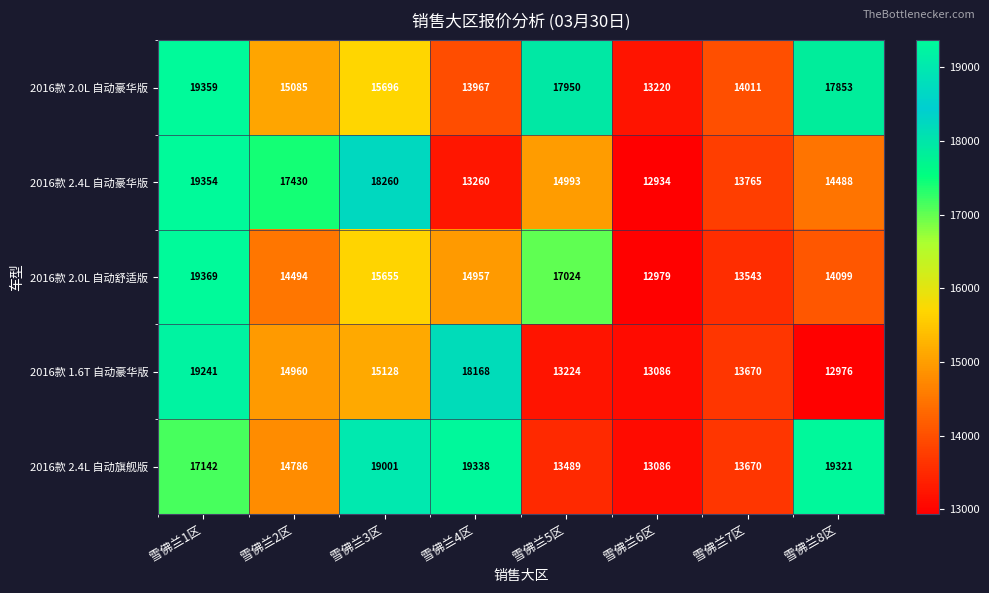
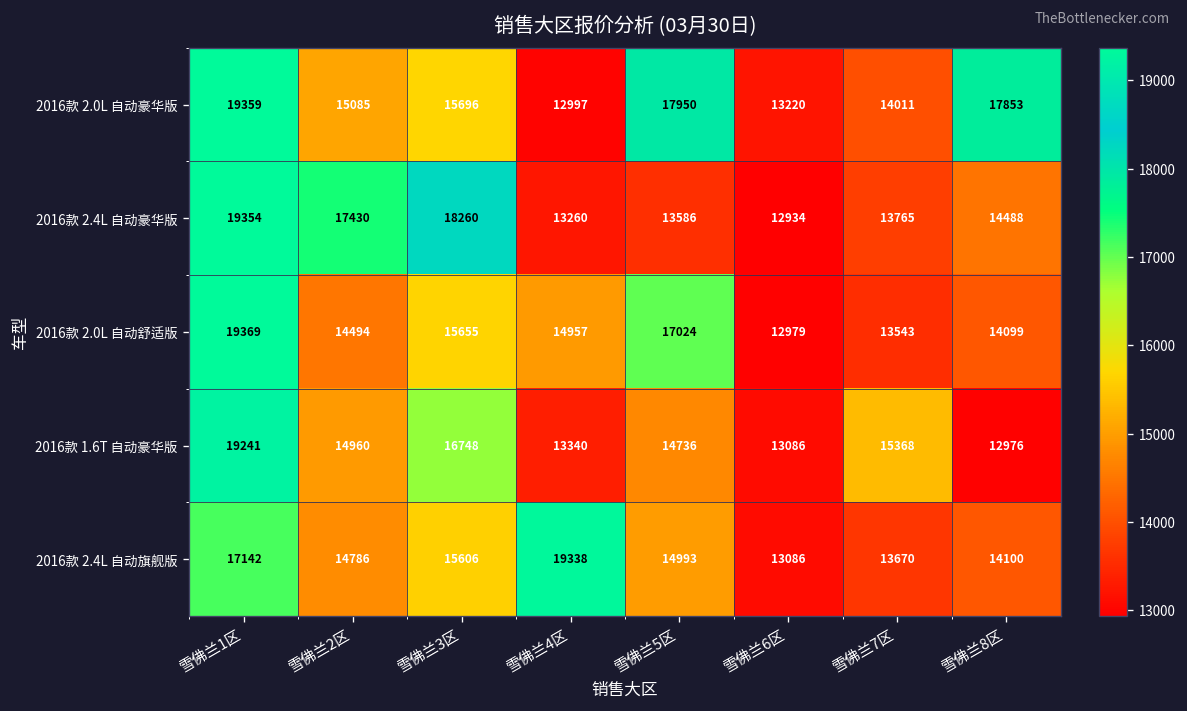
  {
    "2016款 2.0L 自动豪华版": {
      "雪佛兰1区": 19359,
      "雪佛兰2区": 15085,
      "雪佛兰3区": 15696,
-     "雪佛兰4区": 13967,
+     "雪佛兰4区": 12997,
      "雪佛兰5区": 17950,
      "雪佛兰6区": 13220,
      "雪佛兰7区": 14011,
      "雪佛兰8区": 17853
    },
    "2016款 2.4L 自动豪华版": {
      "雪佛兰1区": 19354,
      "雪佛兰2区": 17430,
      "雪佛兰3区": 18260,
      "雪佛兰4区": 13260,
-     "雪佛兰5区": 14993,
+     "雪佛兰5区": 13586,
      "雪佛兰6区": 12934,
      "雪佛兰7区": 13765,
      "雪佛兰8区": 14488
    },
    "2016款 2.0L 自动舒适版": {
      "雪佛兰1区": 19369,
      "雪佛兰2区": 14494,
      "雪佛兰3区": 15655,
      "雪佛兰4区": 14957,
      "雪佛兰5区": 17024,
      "雪佛兰6区": 12979,
      "雪佛兰7区": 13543,
      "雪佛兰8区": 14099
    },
    "2016款 1.6T 自动豪华版": {
      "雪佛兰1区": 19241,
      "雪佛兰2区": 14960,
-     "雪佛兰3区": 15128,
-     "雪佛兰4区": 18168,
-     "雪佛兰5区": 13224,
+     "雪佛兰3区": 16748,
+     "雪佛兰4区": 13340,
+     "雪佛兰5区": 14736,
      "雪佛兰6区": 13086,
-     "雪佛兰7区": 13670,
+     "雪佛兰7区": 15368,
      "雪佛兰8区": 12976
    },
    "2016款 2.4L 自动旗舰版": {
      "雪佛兰1区": 17142,
      "雪佛兰2区": 14786,
-     "雪佛兰3区": 19001,
+     "雪佛兰3区": 15606,
      "雪佛兰4区": 19338,
-     "雪佛兰5区": 13489,
+     "雪佛兰5区": 14993,
      "雪佛兰6区": 13086,
      "雪佛兰7区": 13670,
-     "雪佛兰8区": 19321
+     "雪佛兰8区": 14100
    }
  }
